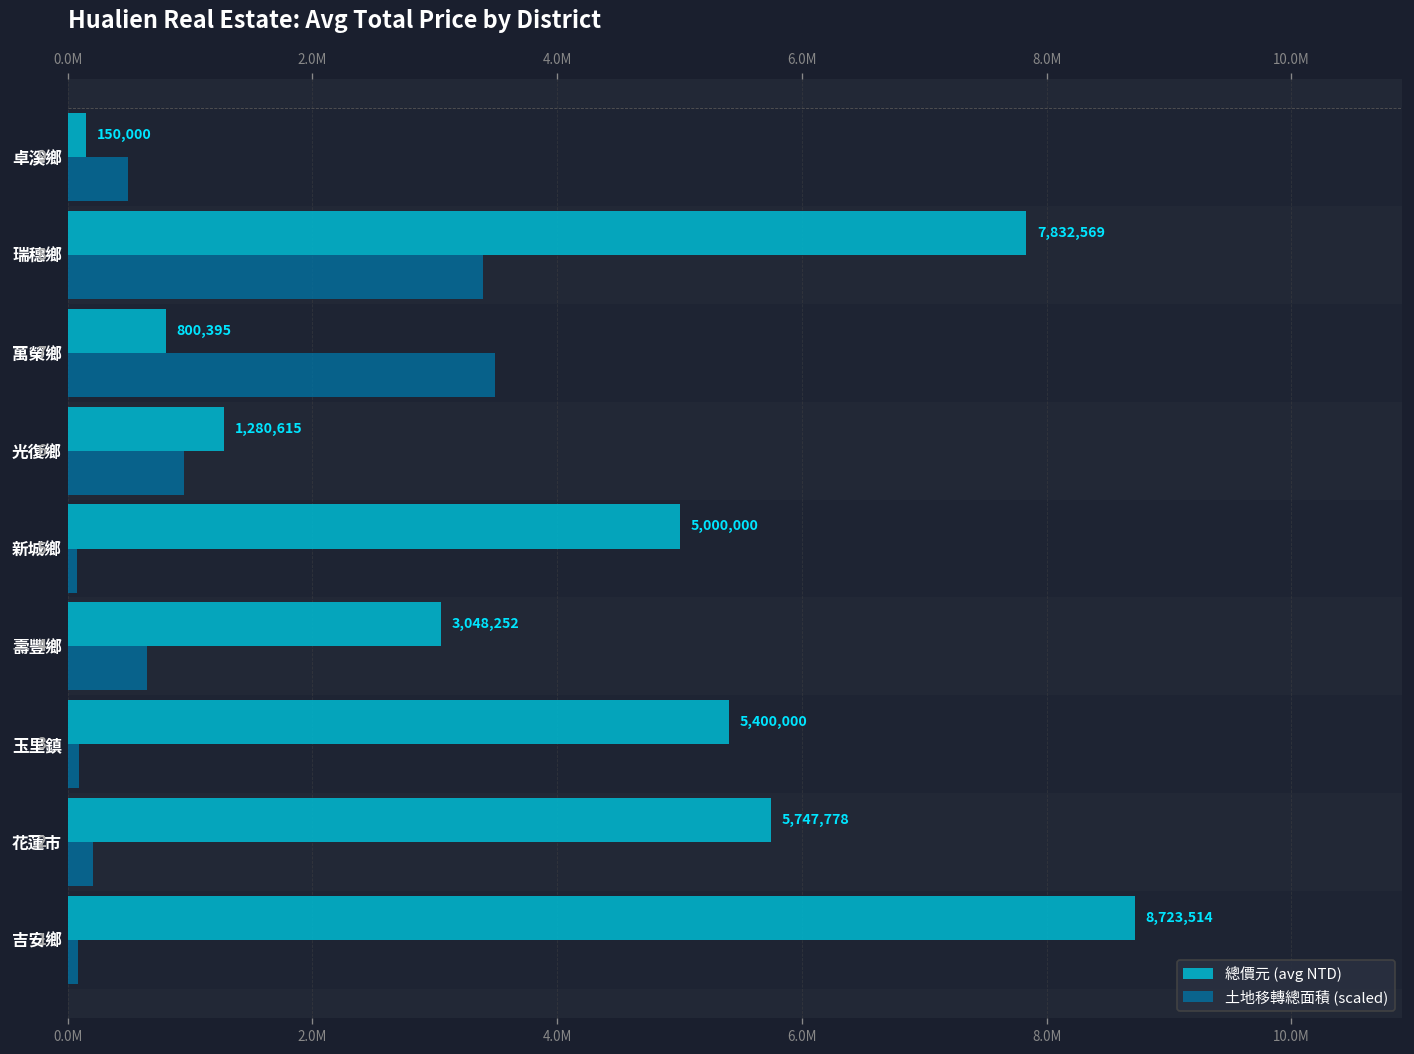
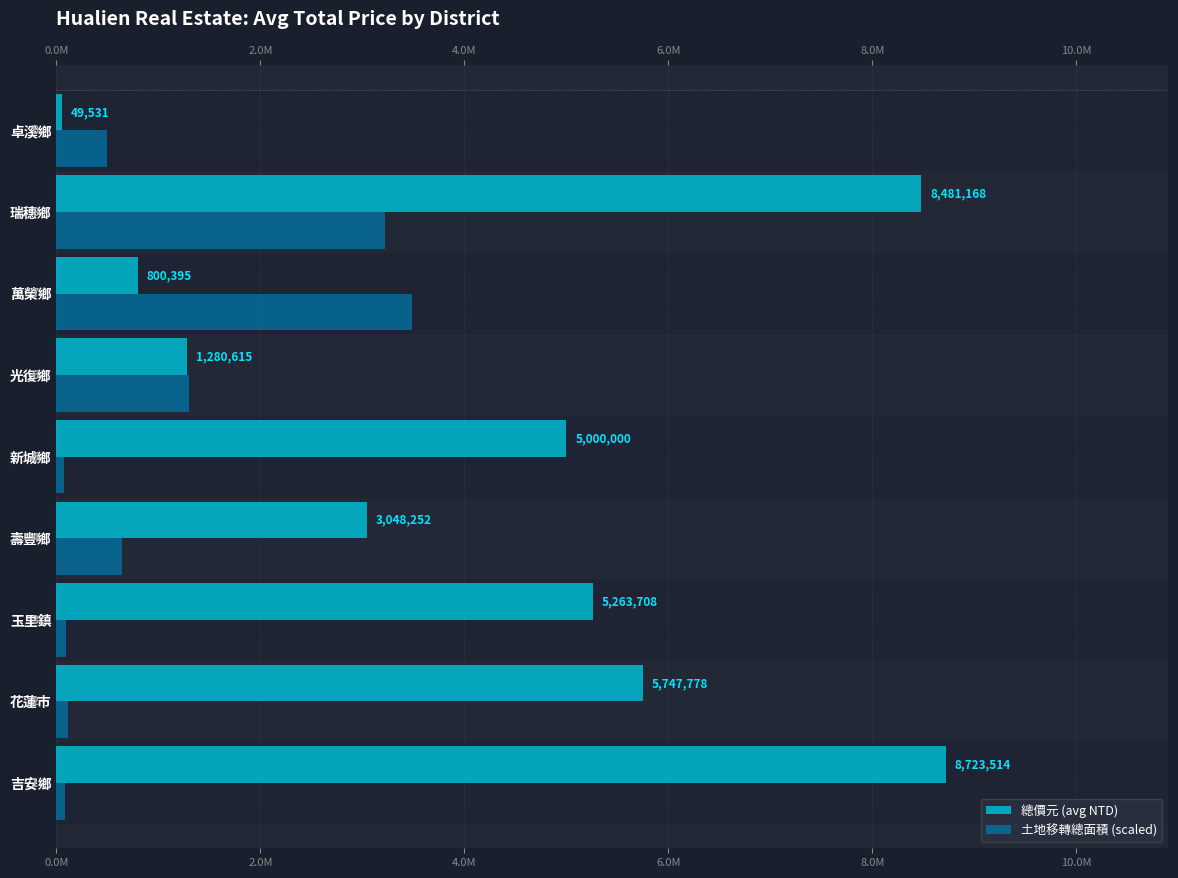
  {
    "總價元 (avg NTD)": {
-     "卓溪鄉": "150,000",
-     "瑞穗鄉": "7,832,569",
-     "玉里鎮": "5,400,000"
+     "卓溪鄉": "49,531",
+     "瑞穗鄉": "8,481,168",
+     "玉里鎮": "5,263,708"
    },
    "土地移轉總面積 (scaled)": {
-     "瑞穗鄉": "3390000",
-     "光復鄉": "950000",
-     "花蓮市": "200000"
+     "瑞穗鄉": "3220000",
+     "光復鄉": "1300000",
+     "花蓮市": "120000"
    }
  }
